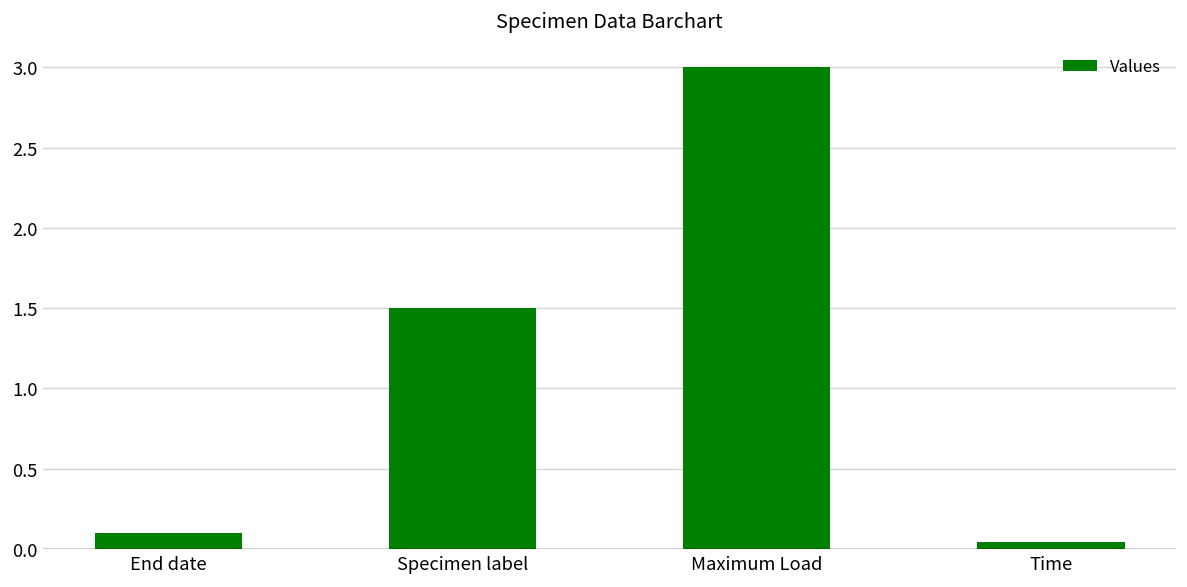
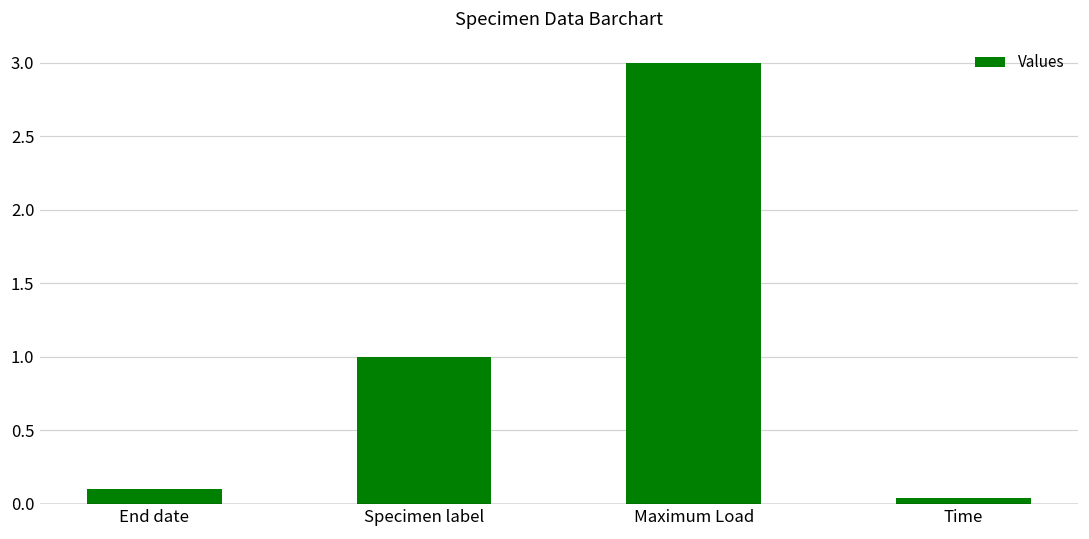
  {
    "End date": 0.1,
-   "Specimen label": 1.5,
+   "Specimen label": 1.0,
    "Maximum Load": 3.0,
    "Time": 0.04
  }
